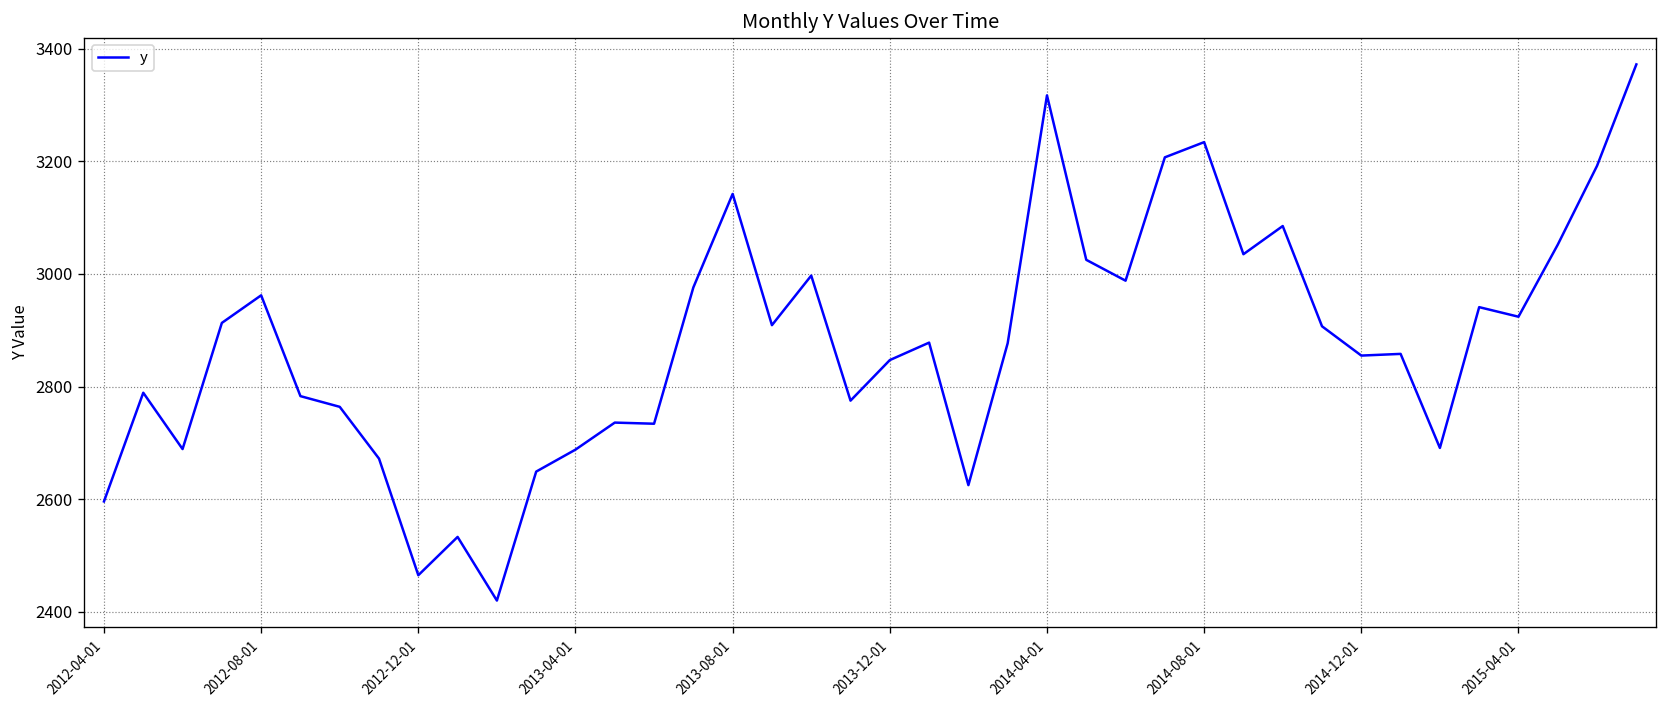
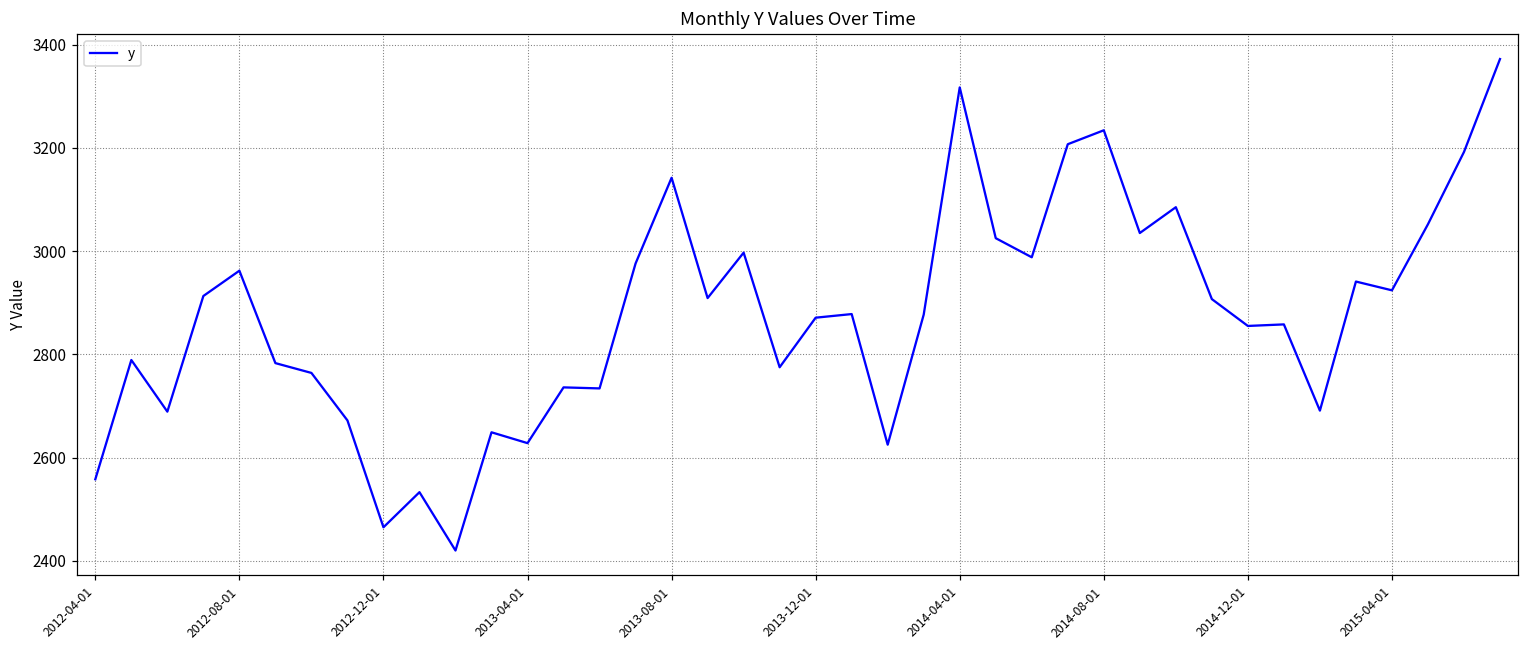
  {
-   "2012-04-01": 2600,
+   "2012-04-01": 2560,
    "2012-08-01": 2960,
    "2012-12-01": 2470,
-   "2013-04-01": 2690,
+   "2013-04-01": 2630,
    "2013-08-01": 3140,
-   "2013-12-01": 2850,
+   "2013-12-01": 2870,
    "2014-04-01": 3320,
    "2014-08-01": 3230,
    "2014-12-01": 2860,
    "2015-04-01": 2920
  }
